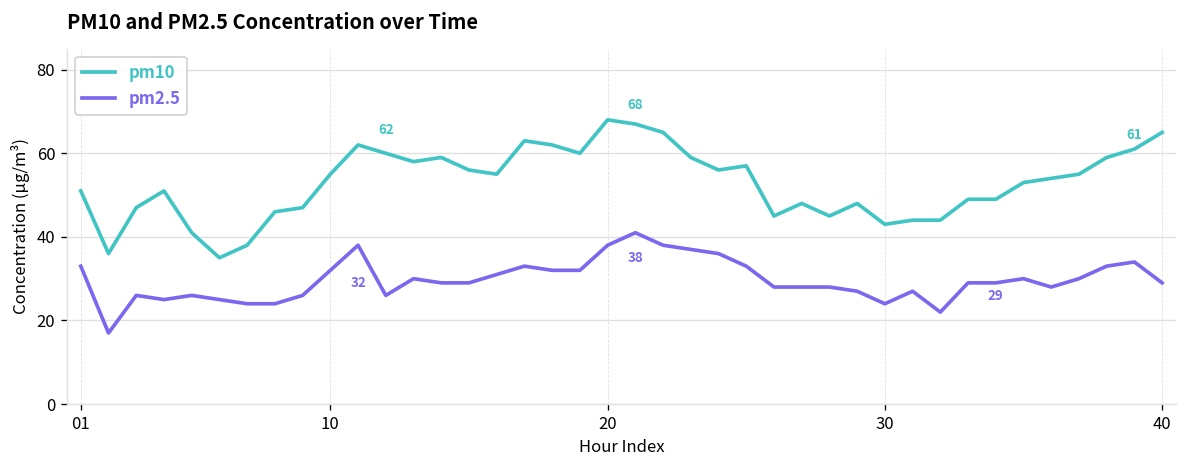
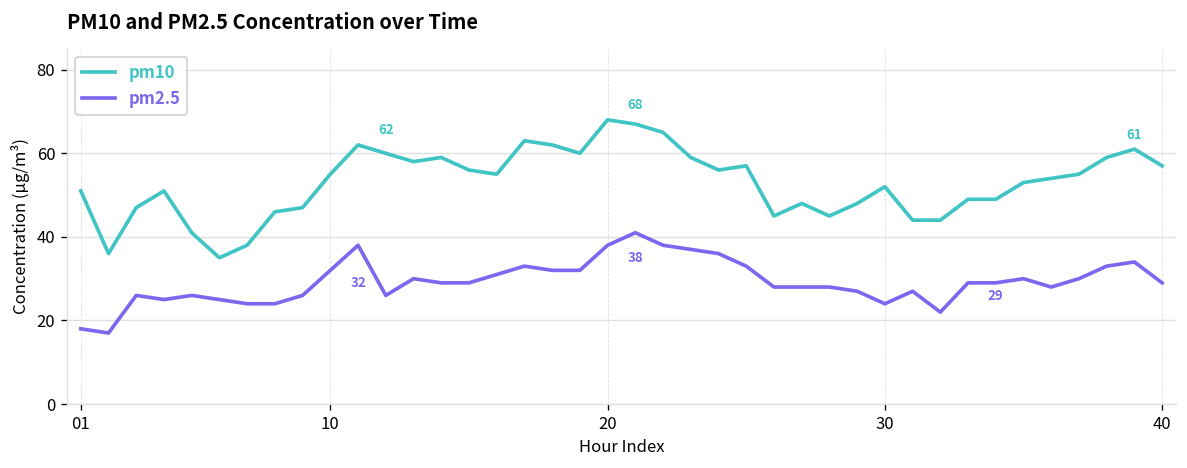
  {
    "pm10": {
      "01": 51,
      "10": 55,
-     "30": 43,
-     "40": 65
+     "30": 52,
+     "40": 57
    },
    "pm2.5": {
-     "01": 33,
+     "01": 18,
      "30": 24,
      "40": 29
    }
  }
